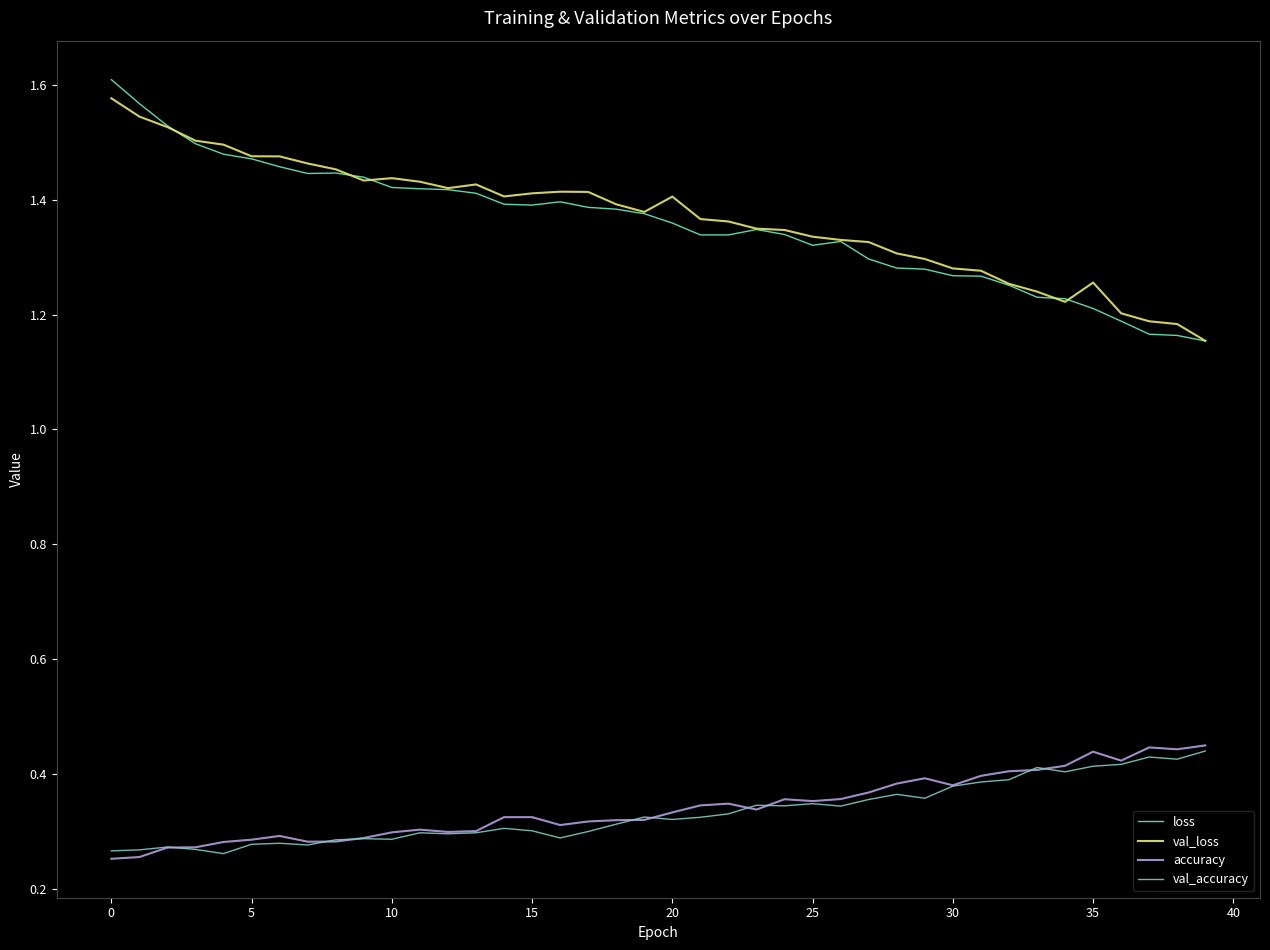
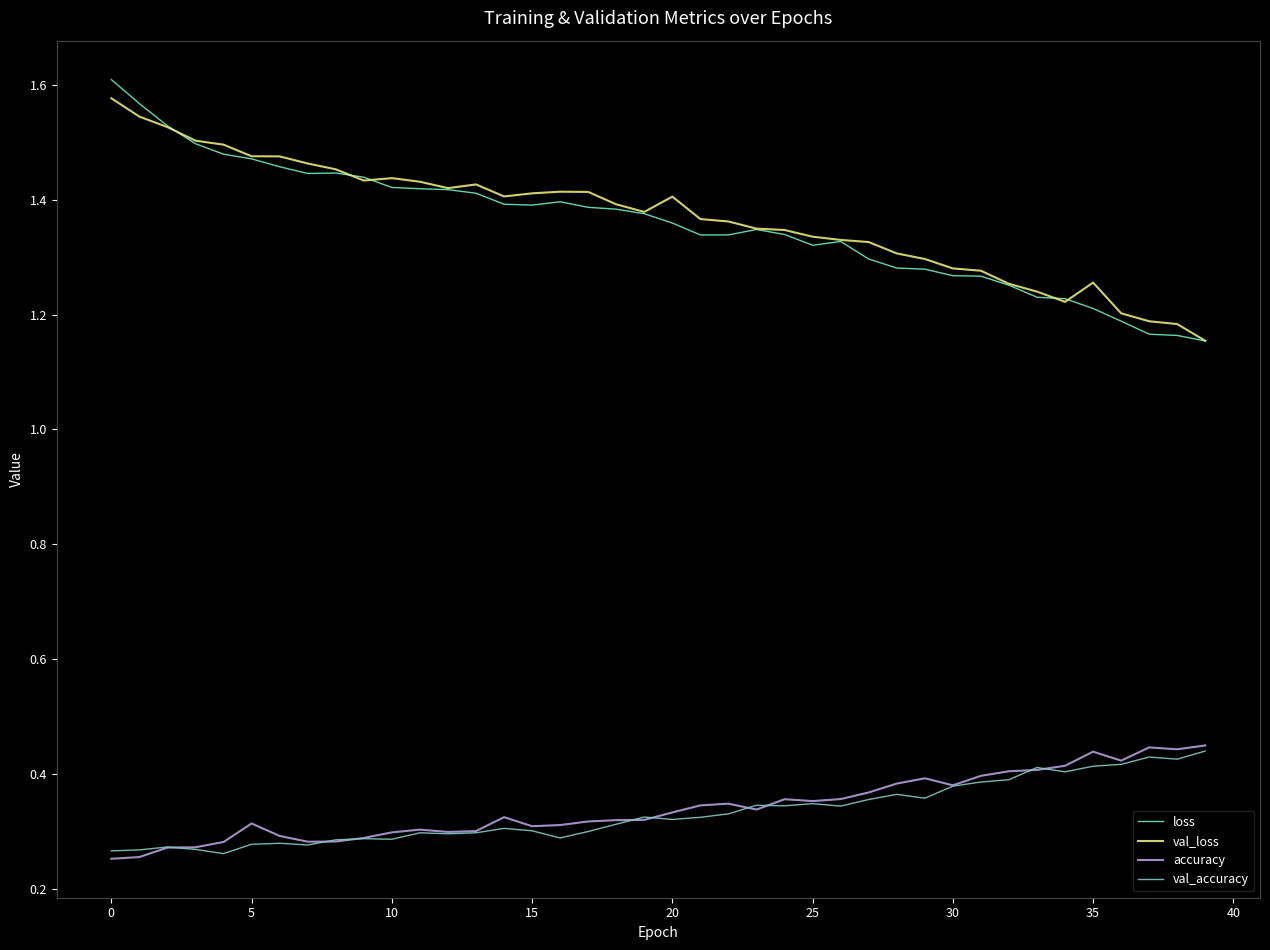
  {
    "val_loss": {
      "0": 1.58,
      "5": 1.48,
      "10": 1.44,
      "15": 1.41,
      "20": 1.41,
      "25": 1.34,
      "30": 1.28,
      "35": 1.26
    },
    "accuracy": {
      "0": 0.25,
-     "5": 0.29,
+     "5": 0.31,
      "10": 0.30,
-     "15": 0.32,
+     "15": 0.31,
      "20": 0.33,
      "25": 0.35,
      "35": 0.44
    }
  }
